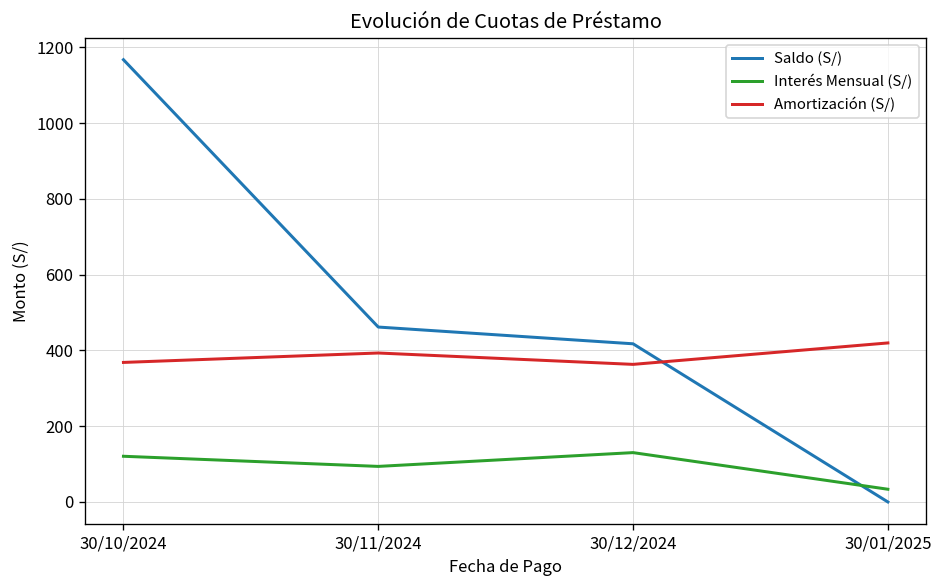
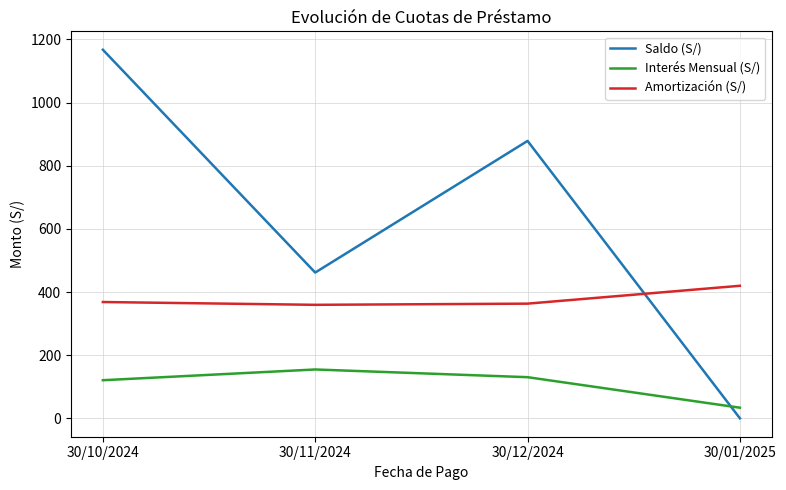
  {
    "Saldo (S/)": {
      "30/10/2024": 1170,
      "30/11/2024": 460,
-     "30/12/2024": 420,
+     "30/12/2024": 880,
      "30/01/2025": 0
    },
    "Interés Mensual (S/)": {
      "30/10/2024": 120,
-     "30/11/2024": 90,
+     "30/11/2024": 150,
      "30/12/2024": 130,
      "30/01/2025": 30
    },
    "Amortización (S/)": {
      "30/10/2024": 370,
-     "30/11/2024": 390,
+     "30/11/2024": 360,
      "30/12/2024": 360,
      "30/01/2025": 420
    }
  }
